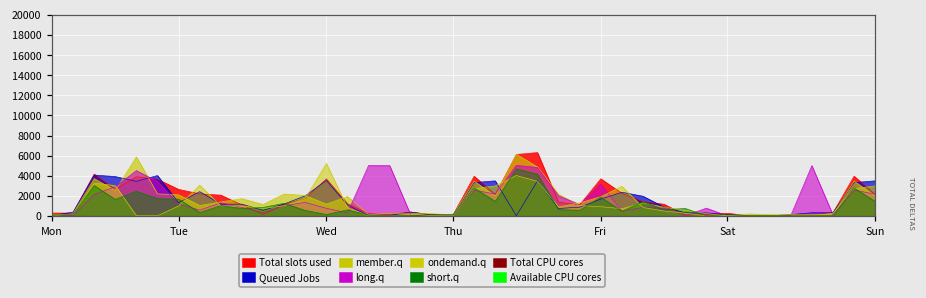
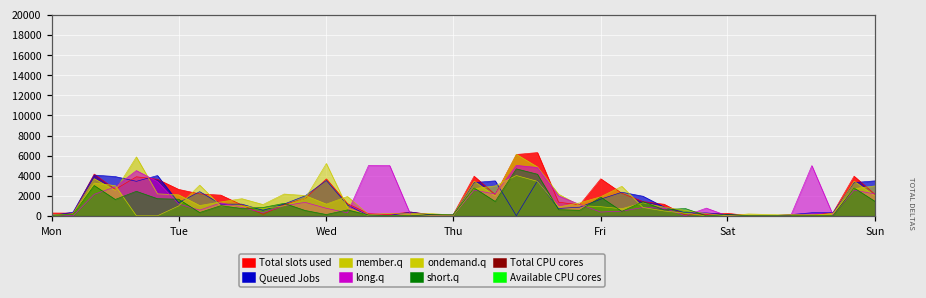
  {
    "Total slots used": {
      "Tue": 3000,
      "Fri": 4000
    },
    "Queued Jobs": {
      "Sun": 3000
    },
    "long.q": {
      "Wed": 1000,
-     "Fri": 3000
+     "Fri": 0
    },
    "short.q": {
      "Tue": 2000,
      "Wed": 0,
      "Sun": 1000
    }
  }
